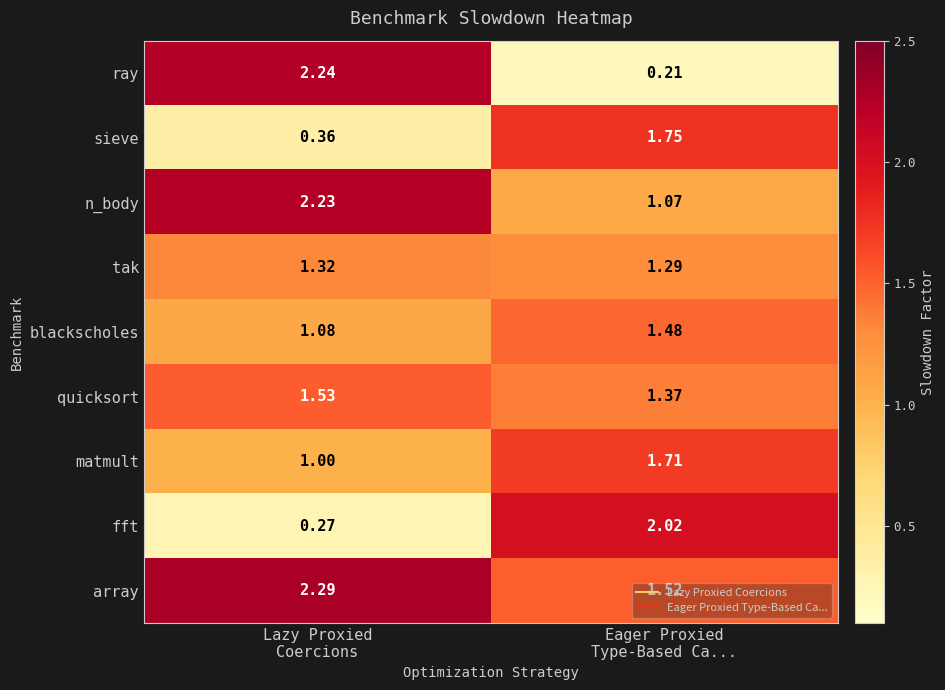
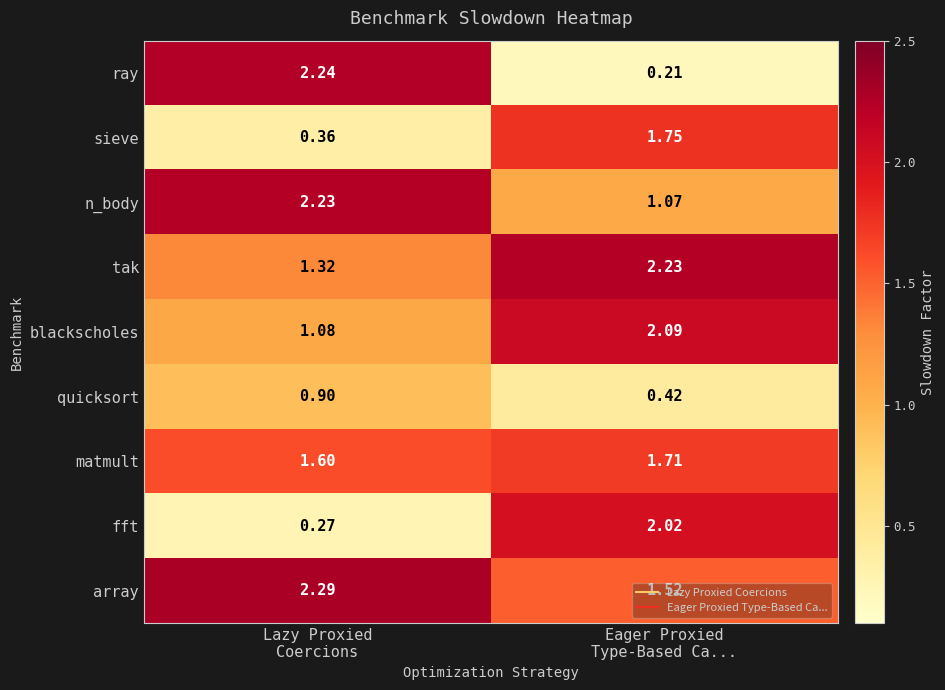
  {
    "ray": {
      "Lazy Proxied Coercions": 2.24,
      "Eager Proxied Type-Based Ca...": 0.21
    },
    "sieve": {
      "Lazy Proxied Coercions": 0.36,
      "Eager Proxied Type-Based Ca...": 1.75
    },
    "n_body": {
      "Lazy Proxied Coercions": 2.23,
      "Eager Proxied Type-Based Ca...": 1.07
    },
    "tak": {
      "Lazy Proxied Coercions": 1.32,
-     "Eager Proxied Type-Based Ca...": 1.29
+     "Eager Proxied Type-Based Ca...": 2.23
    },
    "blackscholes": {
      "Lazy Proxied Coercions": 1.08,
-     "Eager Proxied Type-Based Ca...": 1.48
+     "Eager Proxied Type-Based Ca...": 2.09
    },
    "quicksort": {
-     "Lazy Proxied Coercions": 1.53,
-     "Eager Proxied Type-Based Ca...": 1.37
+     "Lazy Proxied Coercions": 0.90,
+     "Eager Proxied Type-Based Ca...": 0.42
    },
    "matmult": {
-     "Lazy Proxied Coercions": 1.00,
+     "Lazy Proxied Coercions": 1.60,
      "Eager Proxied Type-Based Ca...": 1.71
    },
    "fft": {
      "Lazy Proxied Coercions": 0.27,
      "Eager Proxied Type-Based Ca...": 2.02
    },
    "array": {
      "Lazy Proxied Coercions": 2.29
    }
  }
